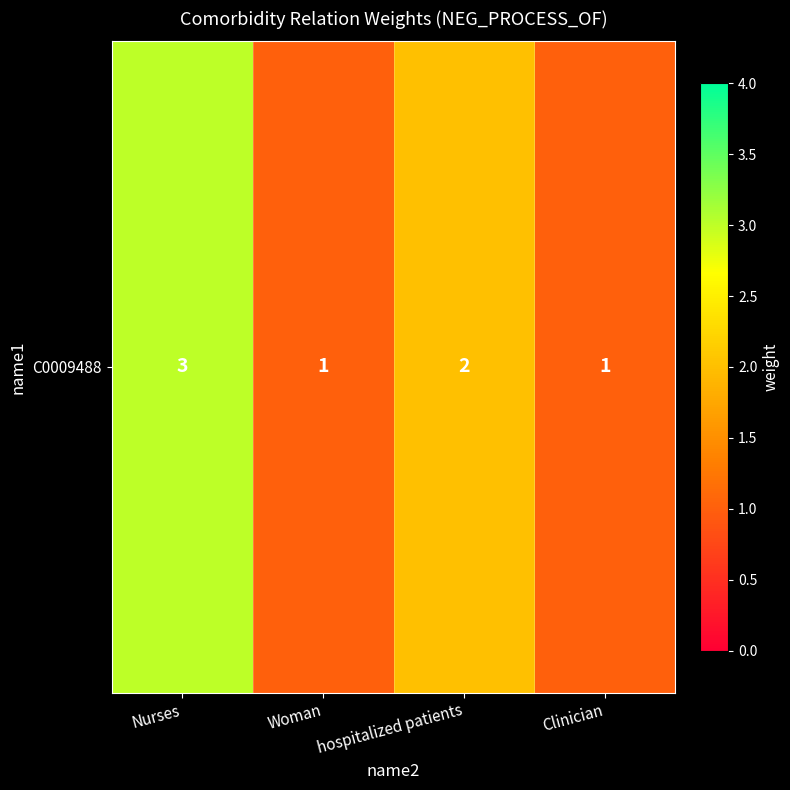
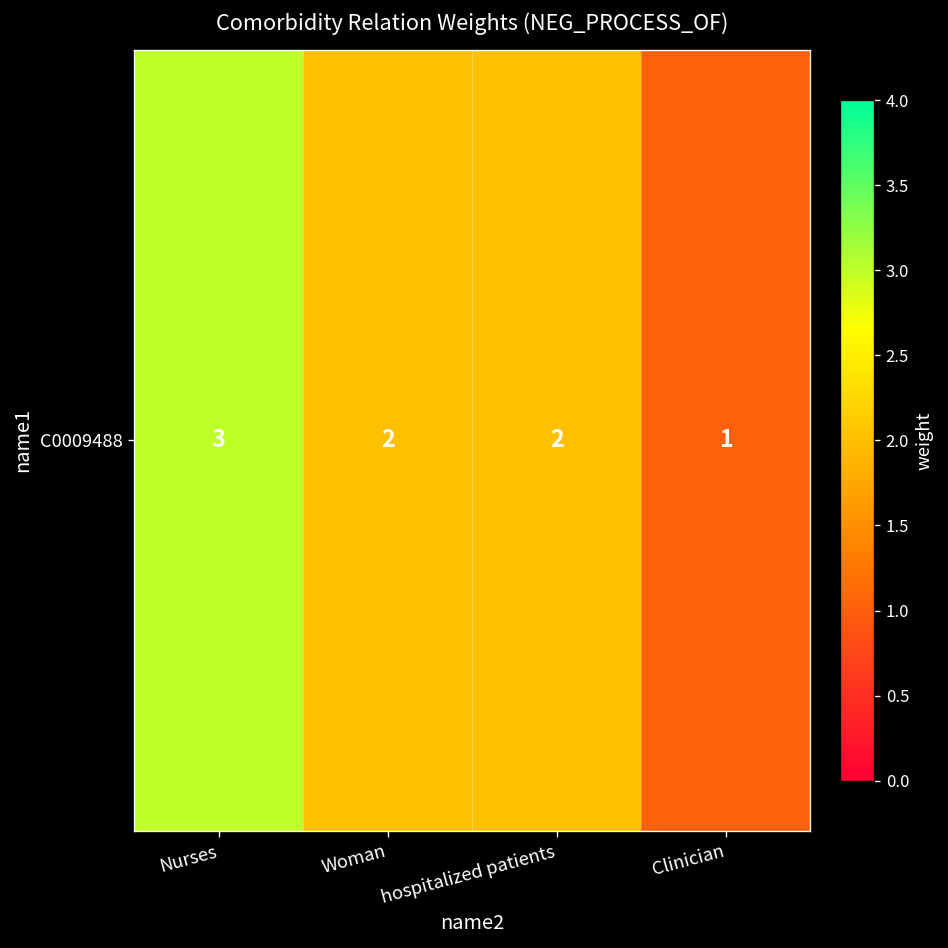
  {
    "C0009488": {
      "Nurses": 3,
-     "Woman": 1,
+     "Woman": 2,
      "hospitalized patients": 2,
      "Clinician": 1
    }
  }
